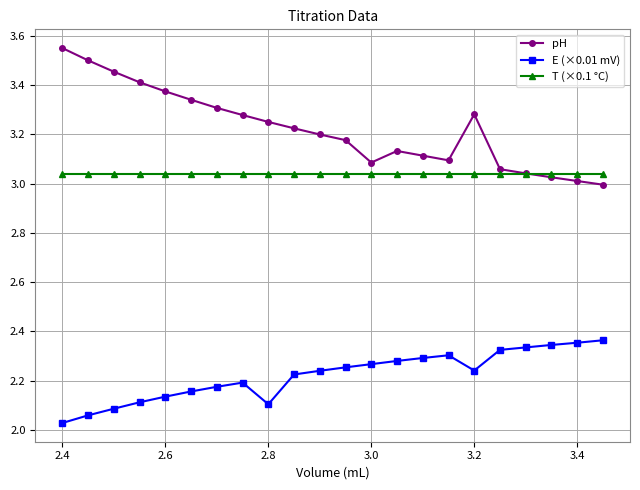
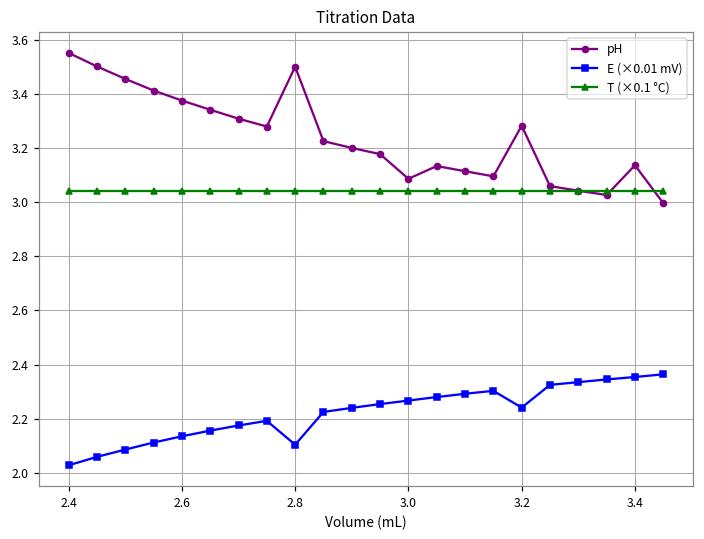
  {
    "pH": {
      "2.4": 3.55,
      "2.6": 3.38,
-     "2.8": 3.25,
+     "2.8": 3.50,
      "3.0": 3.09,
      "3.2": 3.28,
-     "3.4": 3.01
+     "3.4": 3.14
    },
    "E (×0.01 mV)": {
      "2.4": 2.03,
      "2.6": 2.14,
      "2.8": 2.10,
      "3.0": 2.27,
      "3.2": 2.24,
      "3.4": 2.35
    },
    "T (×0.1 °C)": {
      "2.4": 3.04,
      "2.6": 3.04,
      "2.8": 3.04,
      "3.0": 3.04,
      "3.2": 3.04,
      "3.4": 3.04
    }
  }
